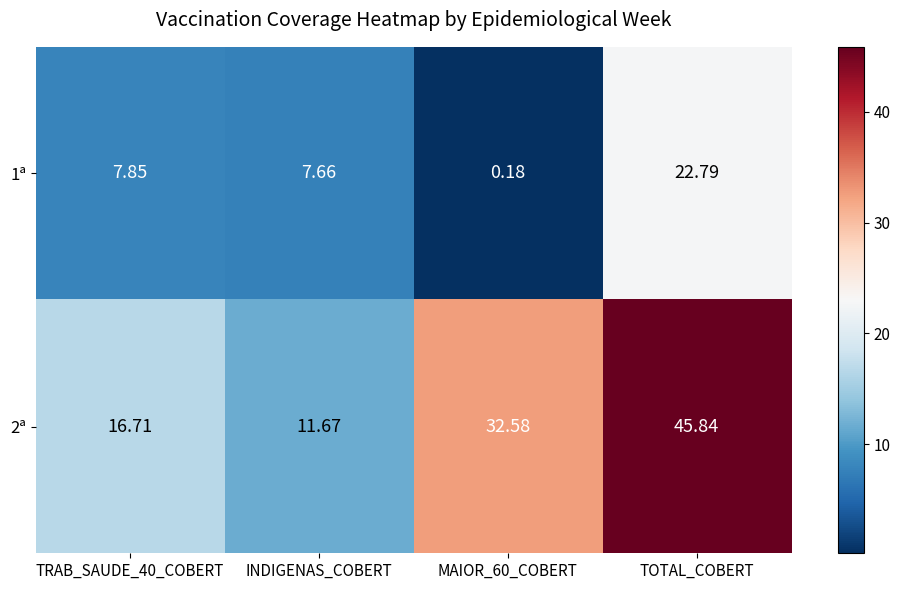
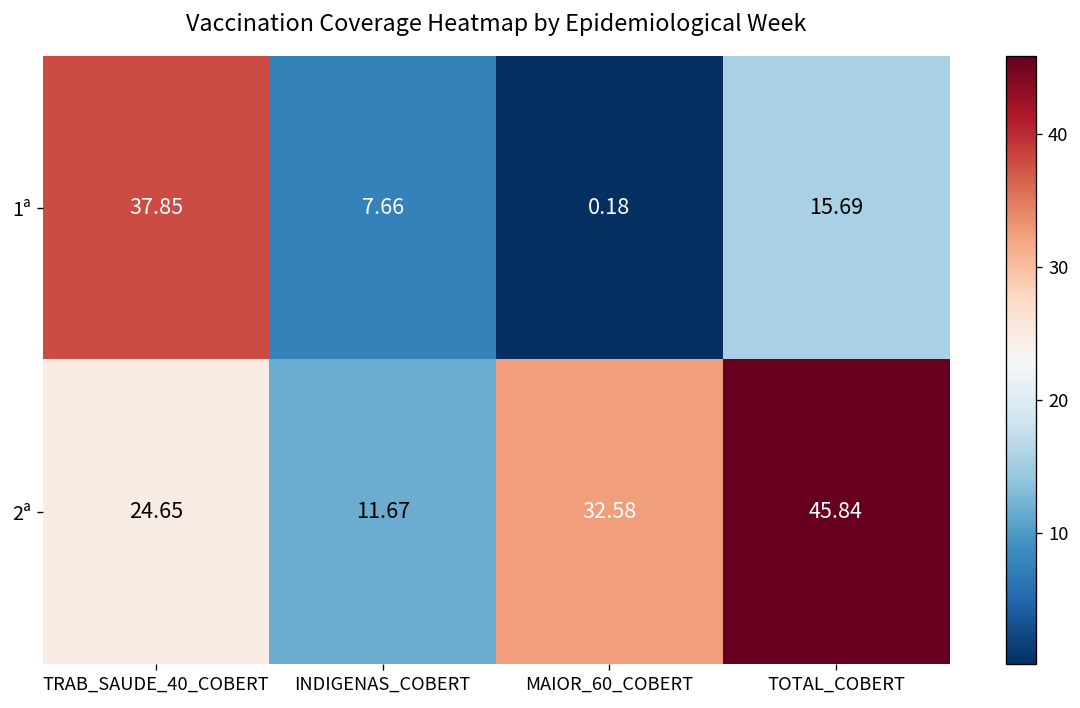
  {
    "1ª": {
-     "TRAB_SAUDE_40_COBERT": 7.85,
+     "TRAB_SAUDE_40_COBERT": 37.85,
      "INDIGENAS_COBERT": 7.66,
      "MAIOR_60_COBERT": 0.18,
-     "TOTAL_COBERT": 22.79
+     "TOTAL_COBERT": 15.69
    },
    "2ª": {
-     "TRAB_SAUDE_40_COBERT": 16.71,
+     "TRAB_SAUDE_40_COBERT": 24.65,
      "INDIGENAS_COBERT": 11.67,
      "MAIOR_60_COBERT": 32.58,
      "TOTAL_COBERT": 45.84
    }
  }
